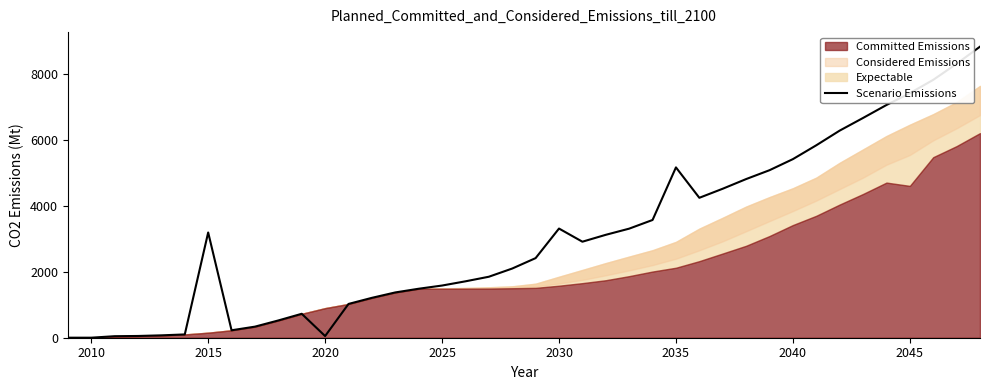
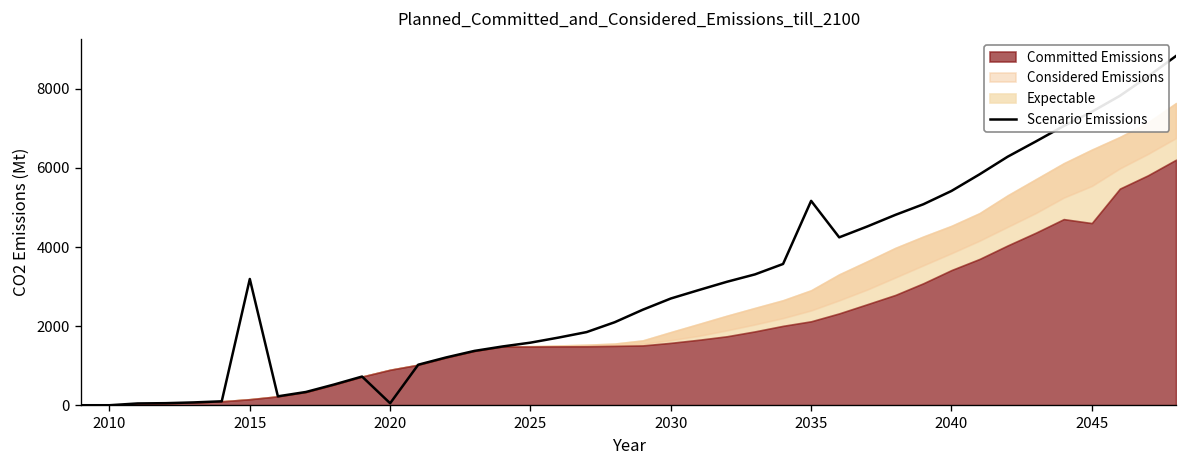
  {
    "Scenario Emissions": {
      "2015": 3200,
      "2020": 100,
      "2025": 1600,
-     "2030": 3300,
+     "2030": 2700,
      "2035": 5200,
      "2040": 5400
    },
    "Committed Emissions": {
      "2030": 1600,
      "2035": 2100,
      "2040": 3400,
      "2045": 4600
    }
  }
